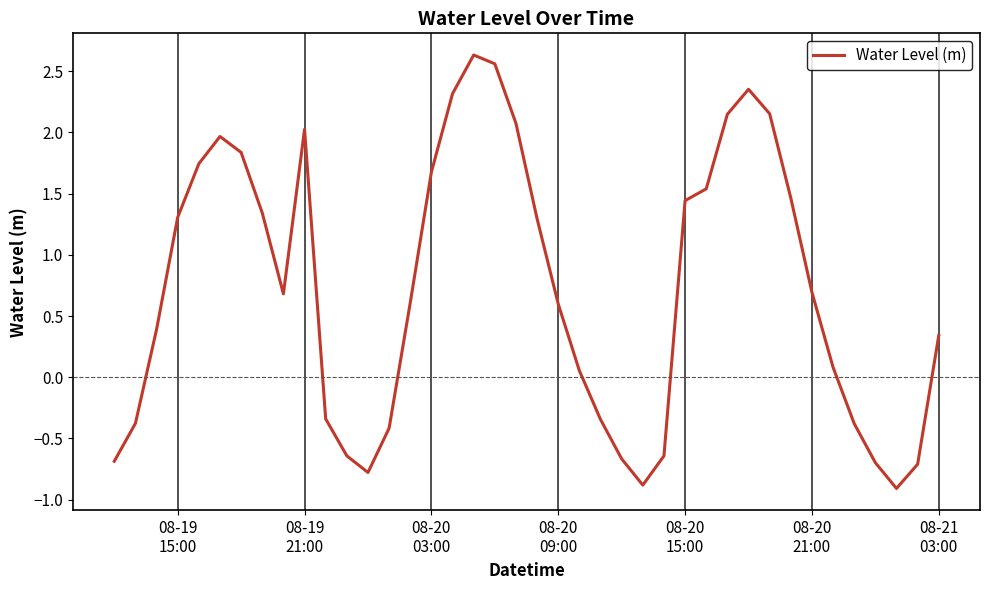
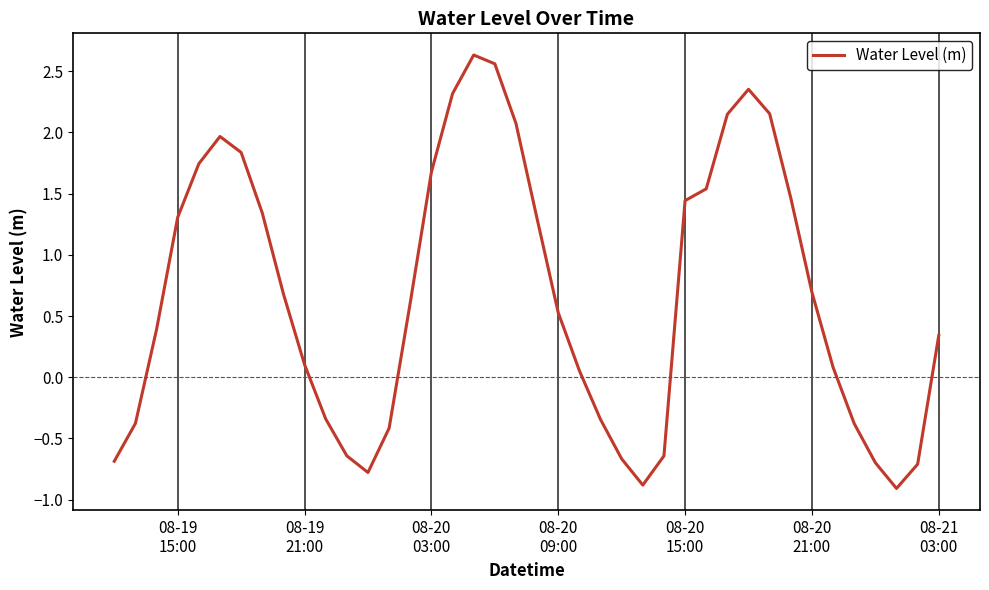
  {
    "08-19 15:00": 1.31,
-   "08-19 21:00": 2.02,
+   "08-19 21:00": 0.10,
    "08-20 03:00": 1.68,
-   "08-20 09:00": 0.60,
+   "08-20 09:00": 0.53,
    "08-20 15:00": 1.44,
    "08-20 21:00": 0.69,
    "08-21 03:00": 0.34
  }
